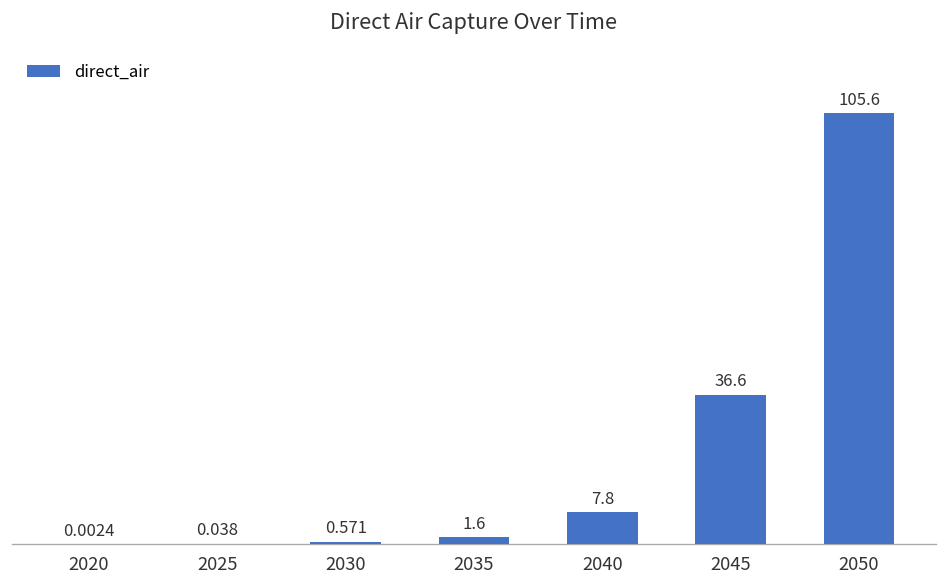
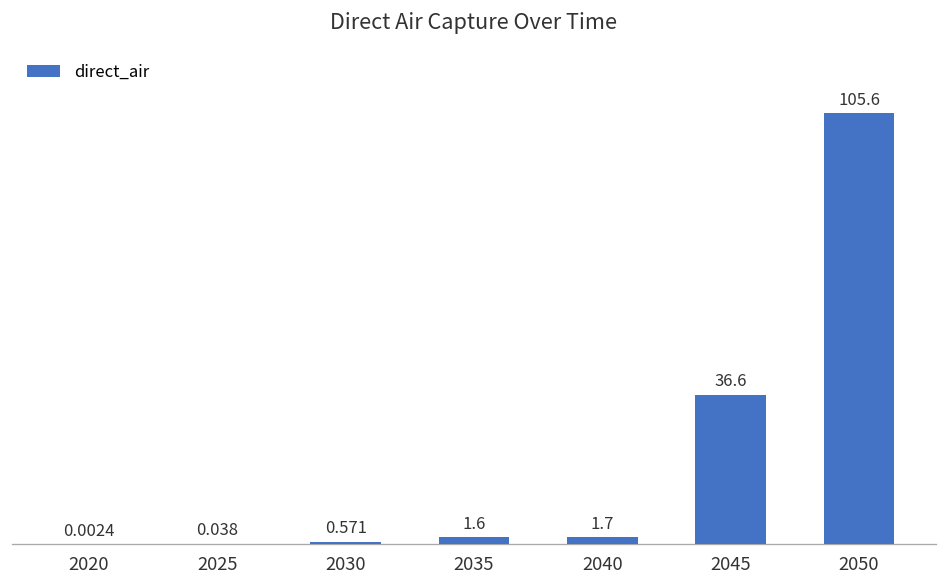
  {
    "2020": 0.0024,
    "2025": 0.038,
    "2030": 0.571,
    "2035": 1.6,
-   "2040": 7.8,
+   "2040": 1.7,
    "2045": 36.6,
    "2050": 105.6
  }
